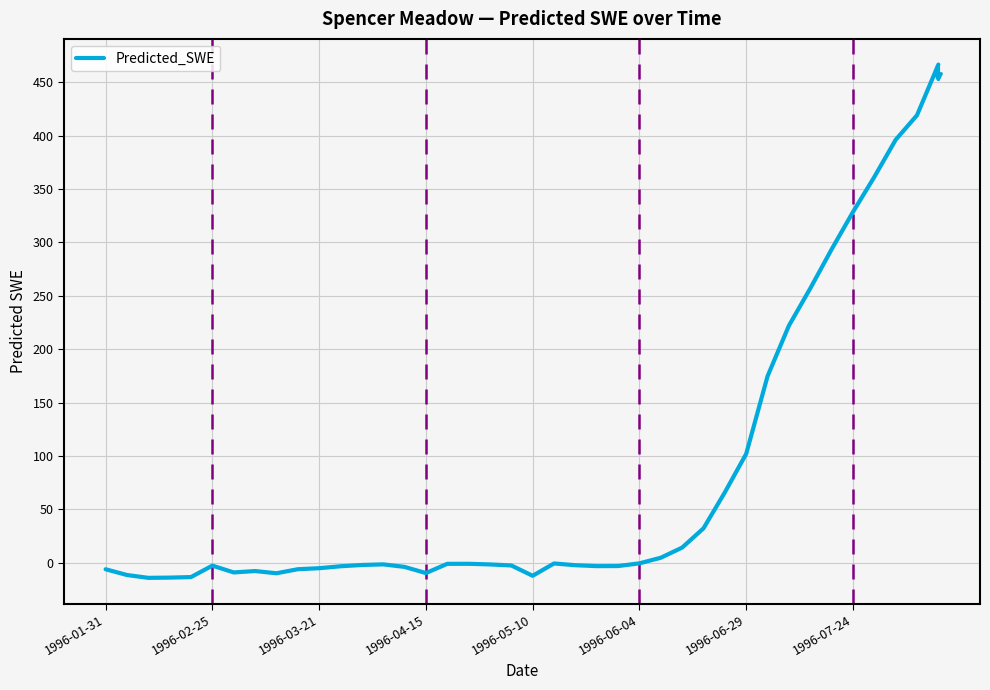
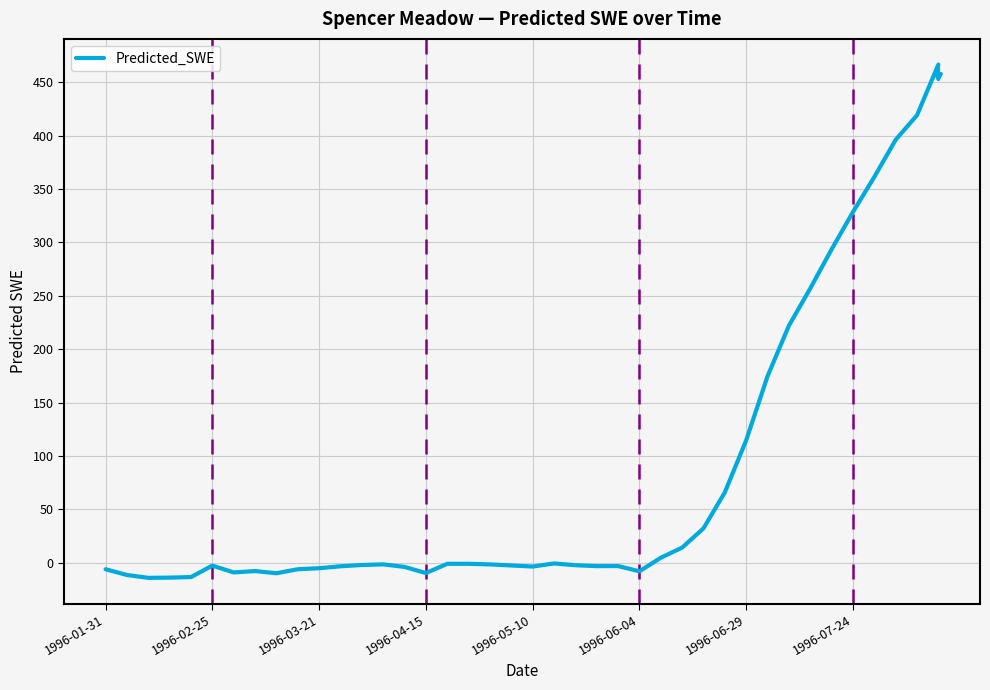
  {
    "1996-01-31": -6,
    "1996-02-25": -3,
    "1996-03-21": -5,
    "1996-04-15": -10,
-   "1996-05-10": -12,
-   "1996-06-04": 0,
-   "1996-06-29": 102,
+   "1996-05-10": -3,
+   "1996-06-04": -8,
+   "1996-06-29": 115,
    "1996-07-24": 329
  }
